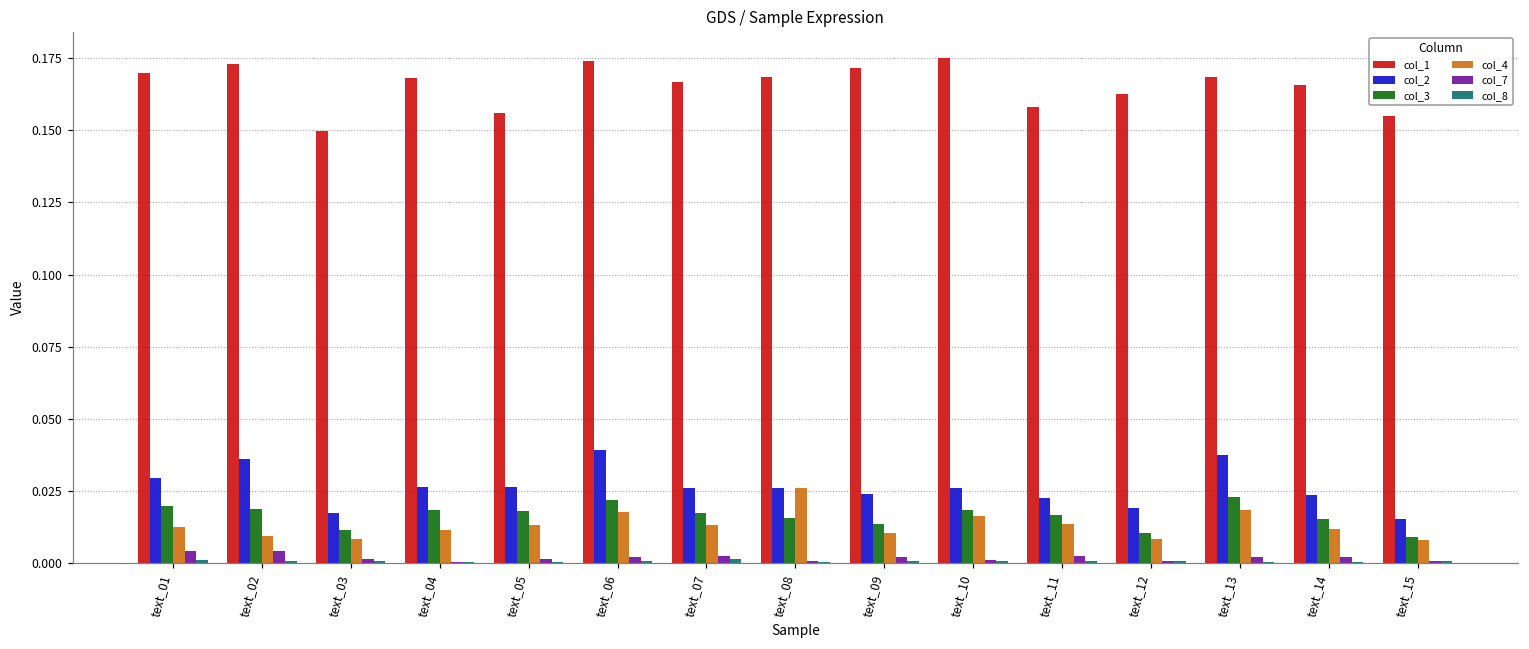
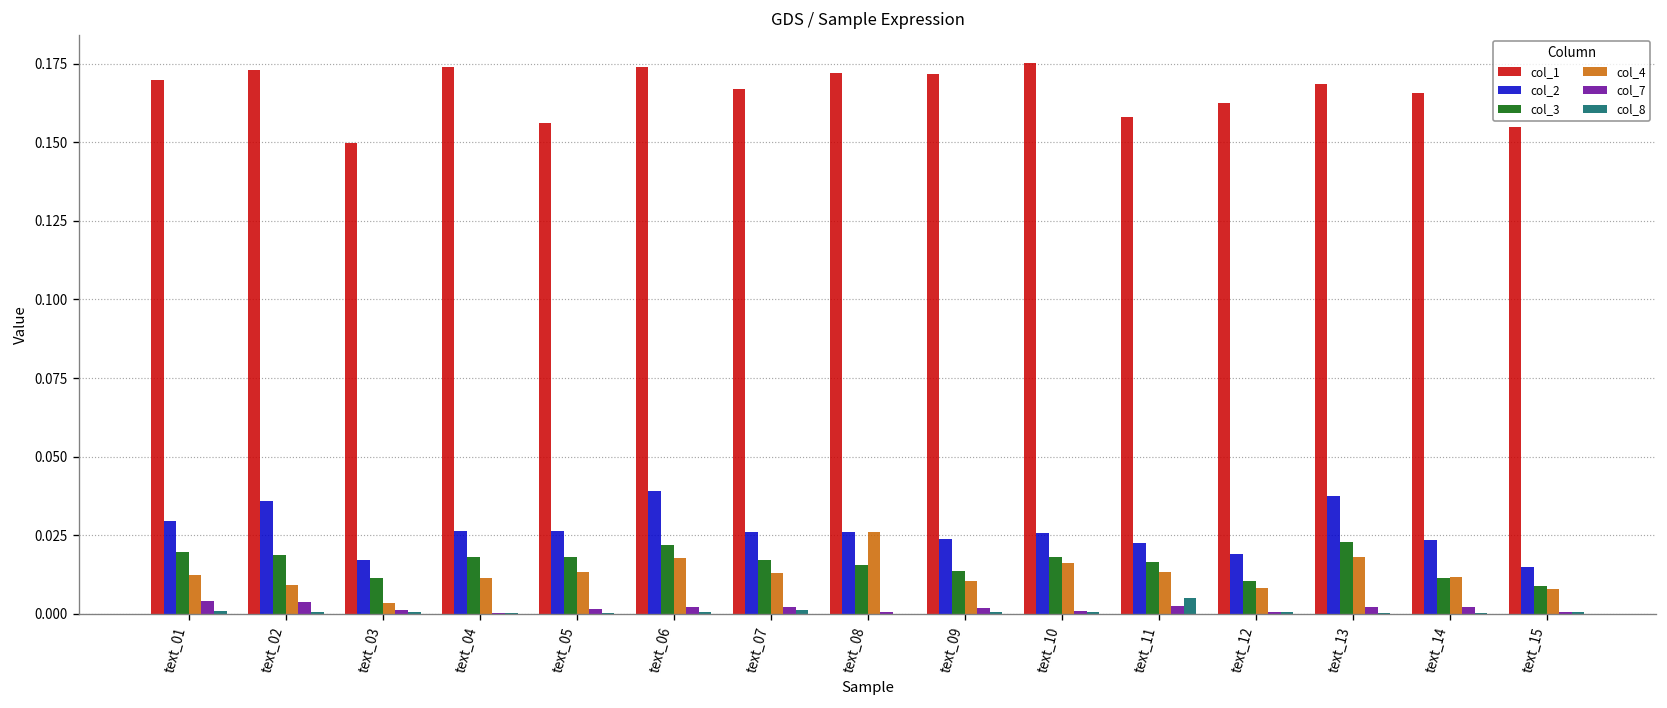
  {
    "col_1": {
      "text_01": 0.170,
      "text_02": 0.173,
      "text_03": 0.150,
-     "text_04": 0.168,
+     "text_04": 0.174,
      "text_05": 0.156,
      "text_06": 0.174,
      "text_07": 0.167,
-     "text_08": 0.168,
+     "text_08": 0.172,
      "text_09": 0.172,
      "text_10": 0.175,
      "text_11": 0.158,
      "text_12": 0.163,
      "text_13": 0.168,
      "text_14": 0.166,
      "text_15": 0.155
    },
    "col_2": {
      "text_01": 0.030,
      "text_02": 0.036,
      "text_03": 0.017,
      "text_04": 0.026,
      "text_05": 0.026,
      "text_06": 0.039,
      "text_07": 0.026,
      "text_08": 0.026,
      "text_09": 0.024,
      "text_10": 0.026,
      "text_11": 0.022,
      "text_12": 0.019,
      "text_13": 0.037,
      "text_14": 0.024,
      "text_15": 0.015
    },
    "col_3": {
      "text_01": 0.020,
      "text_02": 0.019,
      "text_03": 0.011,
      "text_04": 0.018,
      "text_05": 0.018,
      "text_06": 0.022,
      "text_07": 0.017,
      "text_08": 0.016,
      "text_09": 0.014,
      "text_10": 0.018,
      "text_11": 0.017,
      "text_12": 0.010,
      "text_13": 0.023,
-     "text_14": 0.015,
+     "text_14": 0.011,
      "text_15": 0.009
    },
    "col_4": {
      "text_01": 0.012,
      "text_02": 0.009,
-     "text_03": 0.008,
+     "text_03": 0.003,
      "text_04": 0.011,
      "text_05": 0.013,
      "text_06": 0.018,
      "text_07": 0.013,
      "text_08": 0.026,
      "text_09": 0.010,
      "text_10": 0.016,
      "text_11": 0.013,
      "text_12": 0.008,
      "text_13": 0.018,
      "text_14": 0.012,
      "text_15": 0.008
    },
    "col_7": {
      "text_01": 0.004,
      "text_02": 0.004,
      "text_03": 0.001,
      "text_05": 0.001,
      "text_06": 0.002,
      "text_07": 0.002,
      "text_09": 0.002,
      "text_10": 0.001,
      "text_11": 0.002,
      "text_13": 0.002,
      "text_14": 0.002
    },
    "col_8": {
      "text_07": 0.001,
-     "text_11": 0.000
+     "text_11": 0.005
    }
  }
